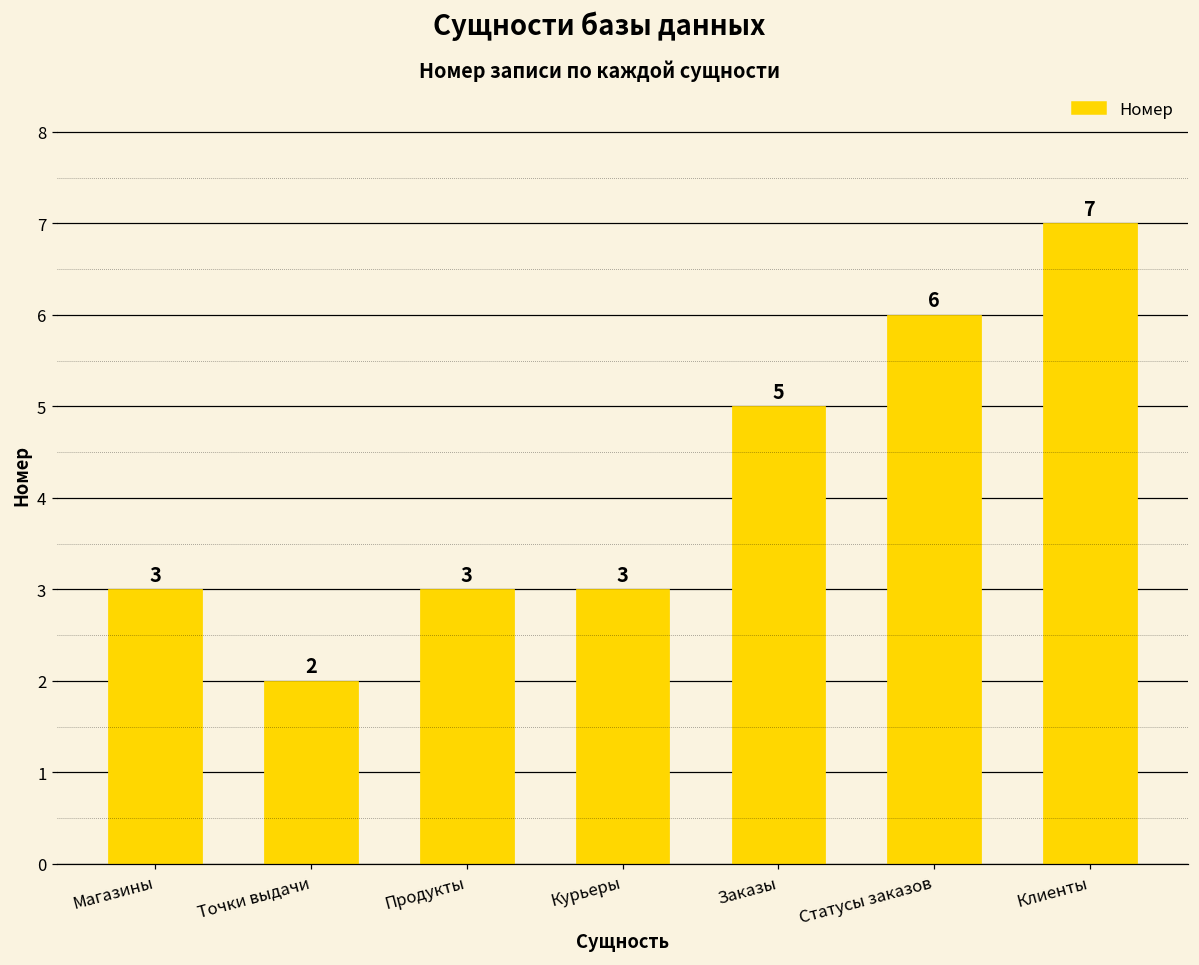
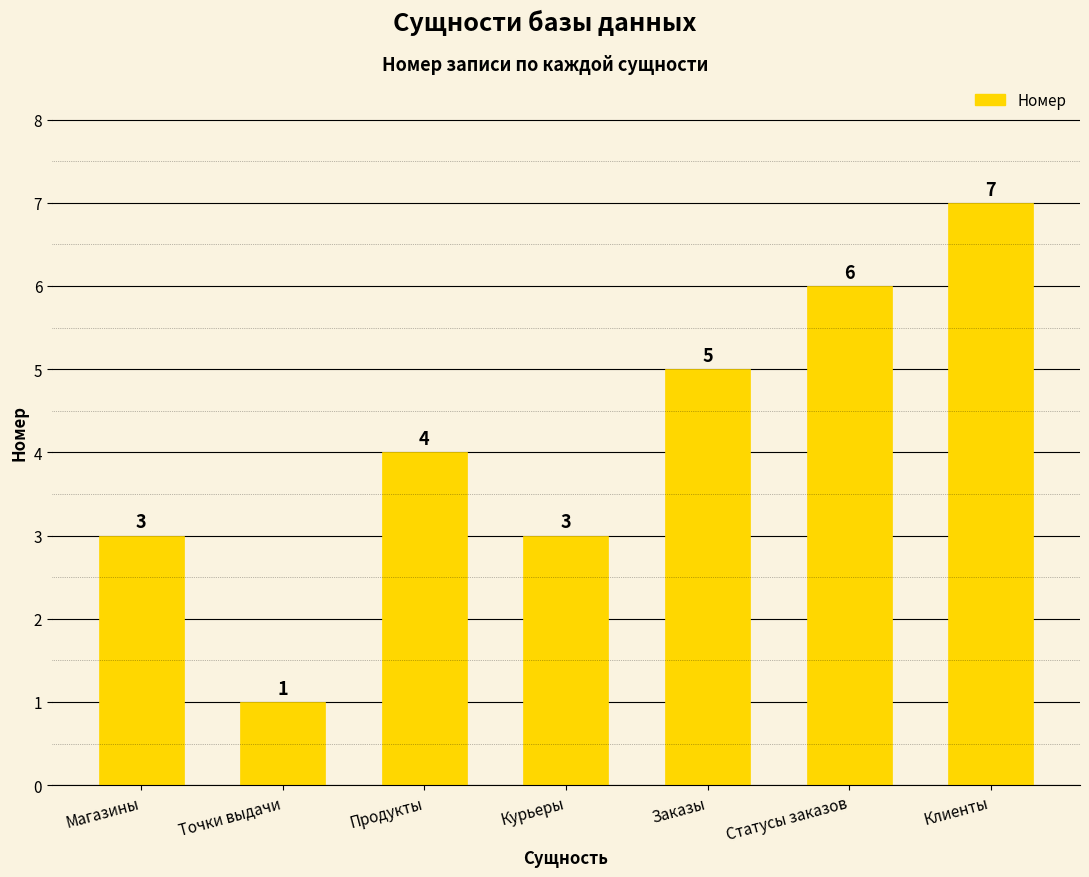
  {
    "Магазины": 3,
-   "Точки выдачи": 2,
-   "Продукты": 3,
+   "Точки выдачи": 1,
+   "Продукты": 4,
    "Курьеры": 3,
    "Заказы": 5,
    "Статусы заказов": 6,
    "Клиенты": 7
  }
